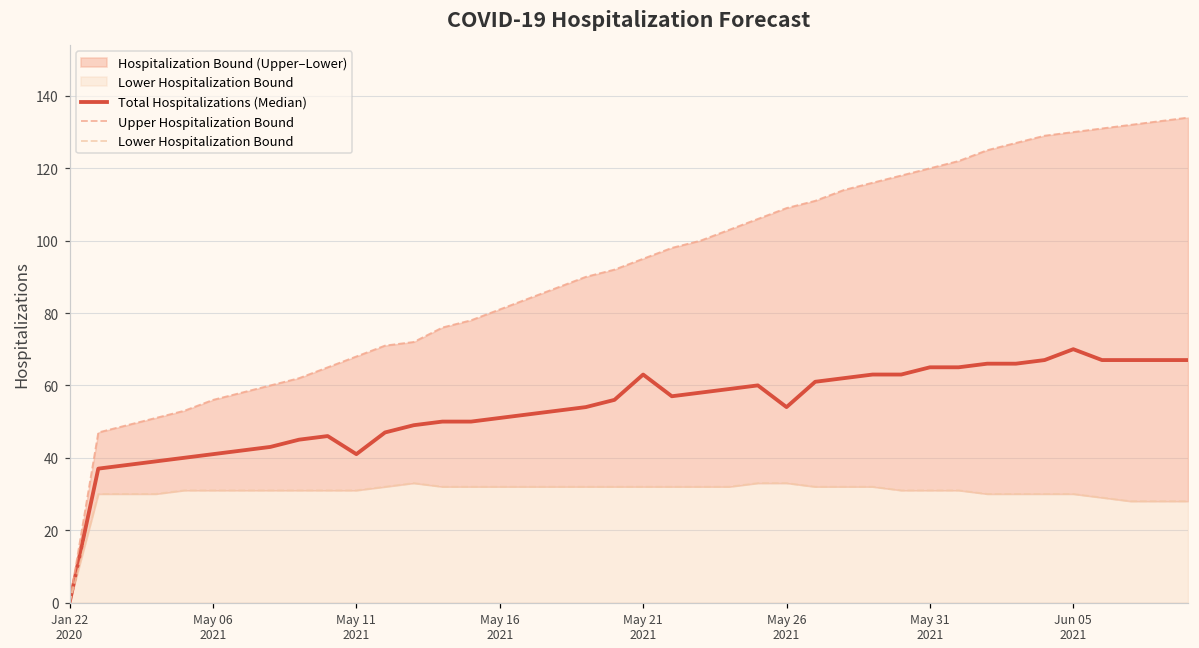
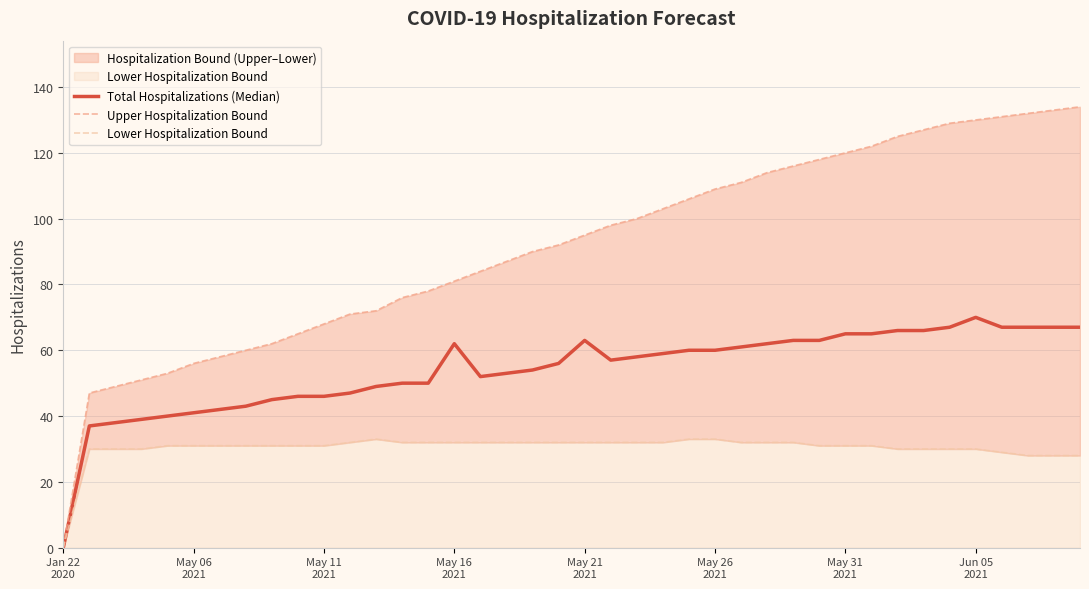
  {
    "Total Hospitalizations (Median)": {
      "May 06 2021": 41,
-     "May 11 2021": 41,
-     "May 16 2021": 51,
+     "May 11 2021": 46,
+     "May 16 2021": 62,
      "May 21 2021": 63,
-     "May 26 2021": 54,
+     "May 26 2021": 60,
      "May 31 2021": 65,
      "Jun 05 2021": 70
    }
  }
